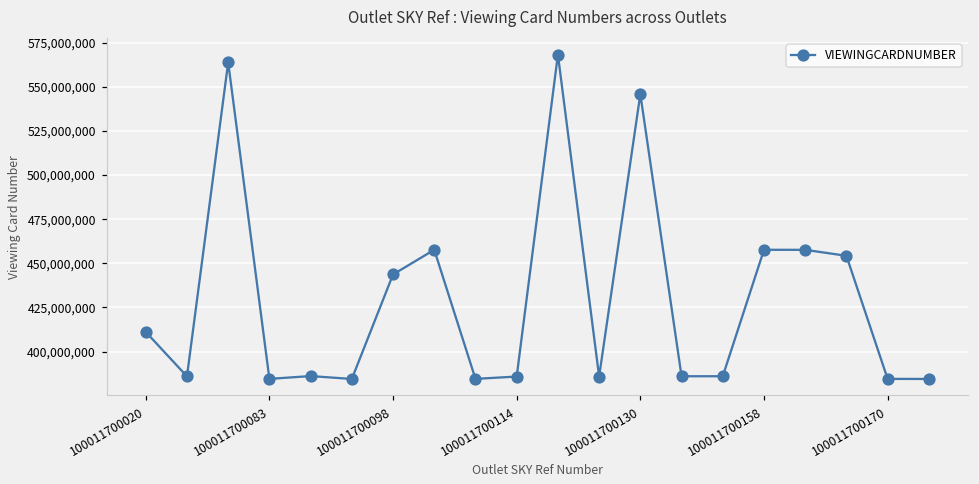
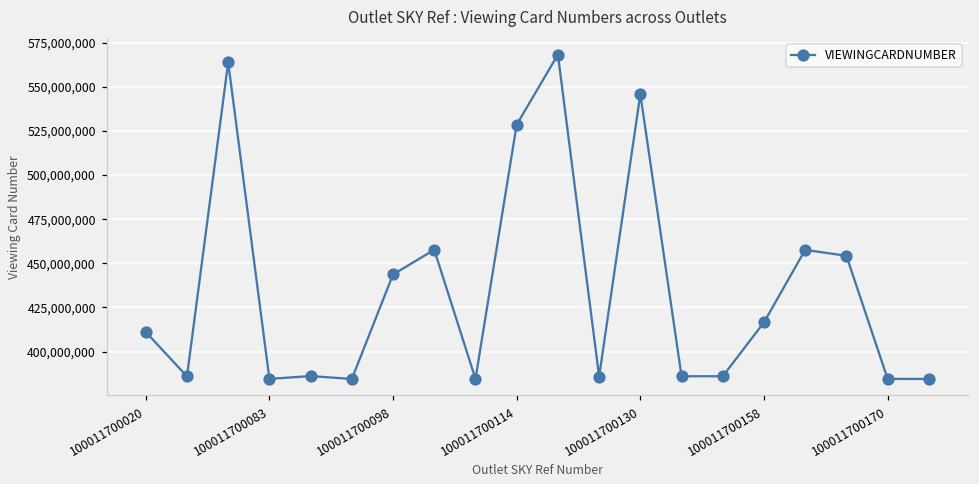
  {
    "100011700020": "411,000,000",
    "100011700083": "384,000,000",
    "100011700098": "444,000,000",
-   "100011700114": "386,000,000",
+   "100011700114": "529,000,000",
    "100011700130": "546,000,000",
-   "100011700158": "458,000,000",
+   "100011700158": "417,000,000",
    "100011700170": "384,000,000"
  }
